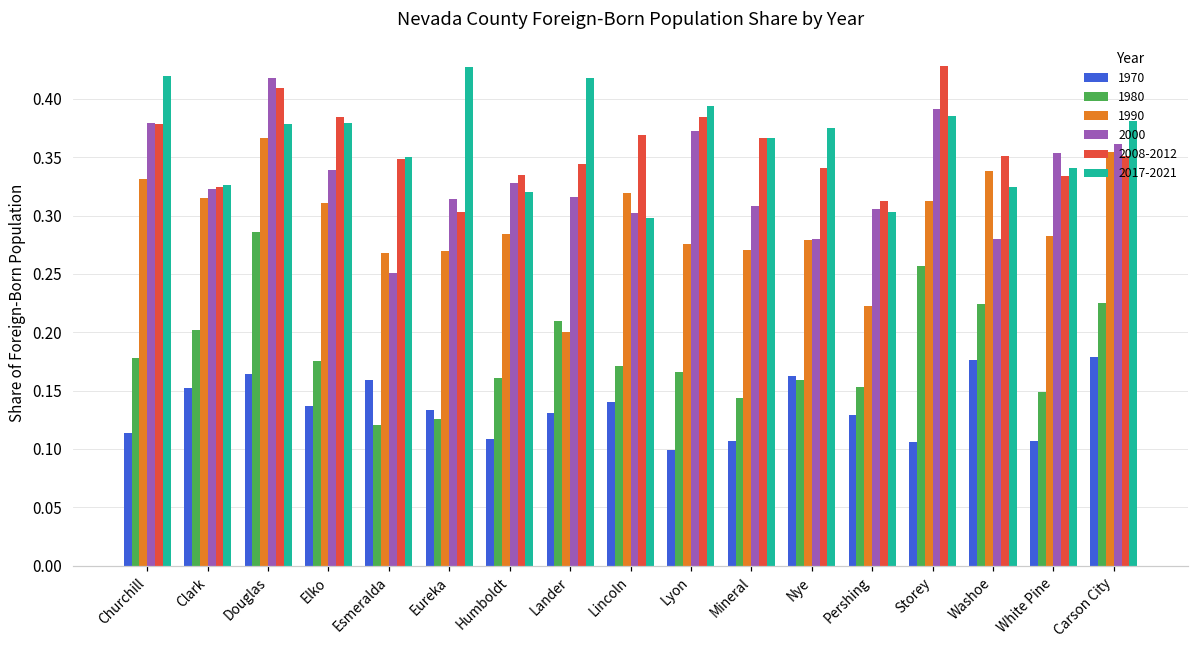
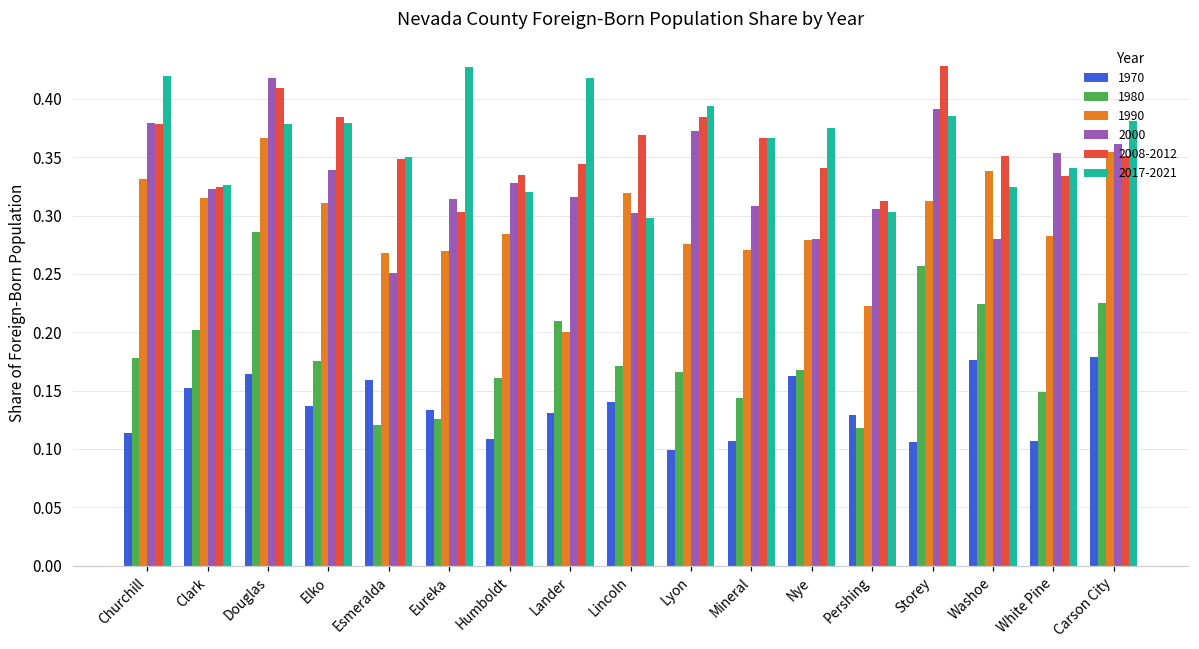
  {
    "1970": {
      "Churchill": 0.113,
      "Clark": 0.152,
      "Douglas": 0.164,
      "Elko": 0.137,
      "Esmeralda": 0.159,
      "Eureka": 0.133,
      "Humboldt": 0.109,
      "Lander": 0.131,
      "Lincoln": 0.140,
      "Lyon": 0.099,
      "Mineral": 0.107,
      "Nye": 0.163,
      "Pershing": 0.129,
      "Storey": 0.106,
      "Washoe": 0.176,
      "White Pine": 0.107,
      "Carson City": 0.179
    },
    "1980": {
      "Churchill": 0.178,
      "Clark": 0.202,
      "Douglas": 0.286,
      "Elko": 0.176,
      "Esmeralda": 0.121,
      "Eureka": 0.126,
      "Humboldt": 0.160,
      "Lander": 0.210,
      "Lincoln": 0.171,
      "Lyon": 0.166,
      "Mineral": 0.144,
-     "Nye": 0.159,
-     "Pershing": 0.153,
+     "Nye": 0.167,
+     "Pershing": 0.118,
      "Storey": 0.257,
      "Washoe": 0.224,
      "White Pine": 0.149,
      "Carson City": 0.225
    },
    "2000": {
      "Churchill": 0.379,
      "Clark": 0.323,
      "Douglas": 0.418,
      "Elko": 0.339,
      "Esmeralda": 0.250,
      "Eureka": 0.314,
      "Humboldt": 0.328,
      "Lander": 0.316,
      "Lincoln": 0.302,
      "Lyon": 0.373,
      "Mineral": 0.308,
      "Nye": 0.280,
      "Pershing": 0.306,
      "Storey": 0.391,
      "Washoe": 0.280,
      "White Pine": 0.354,
      "Carson City": 0.361
    },
    "2017-2021": {
      "Churchill": 0.420,
      "Clark": 0.326,
      "Douglas": 0.378,
      "Elko": 0.380,
      "Esmeralda": 0.350,
      "Eureka": 0.427,
      "Humboldt": 0.321,
      "Lander": 0.418,
      "Lincoln": 0.298,
      "Lyon": 0.394,
      "Mineral": 0.367,
      "Nye": 0.375,
      "Pershing": 0.303,
      "Storey": 0.386,
      "Washoe": 0.325,
      "White Pine": 0.341,
      "Carson City": 0.381
    }
  }
